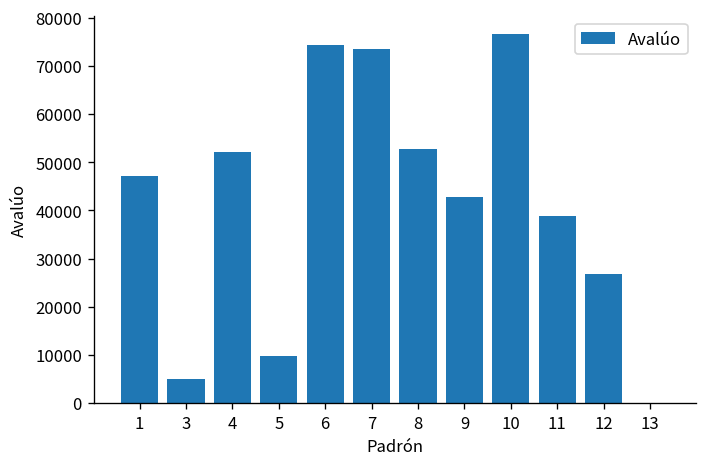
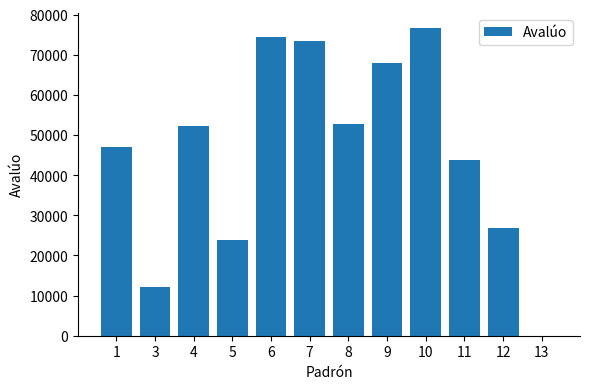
  {
    "1": 47000,
-   "3": 5000,
+   "3": 12000,
    "4": 52000,
-   "5": 10000,
+   "5": 24000,
    "6": 74000,
    "7": 73000,
    "8": 53000,
-   "9": 43000,
+   "9": 68000,
    "10": 77000,
-   "11": 39000,
+   "11": 44000,
    "12": 27000,
    "13": 0
  }
